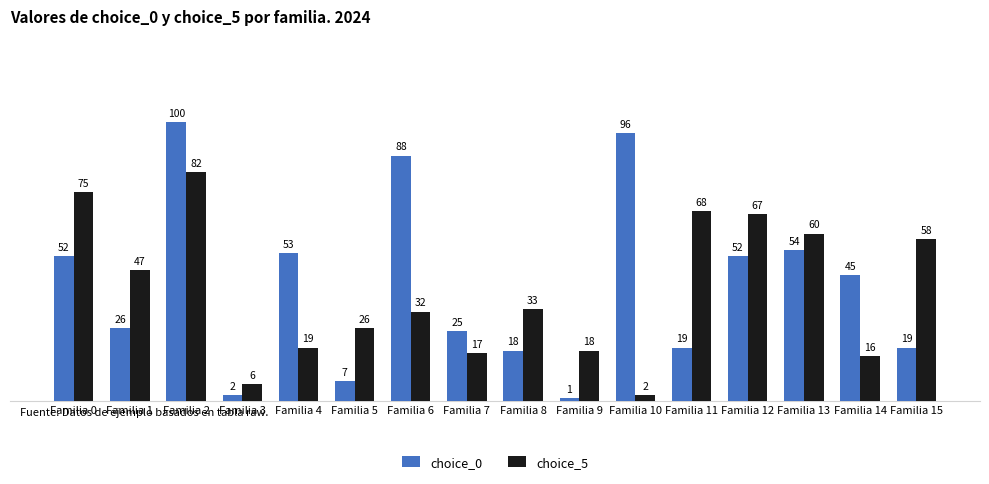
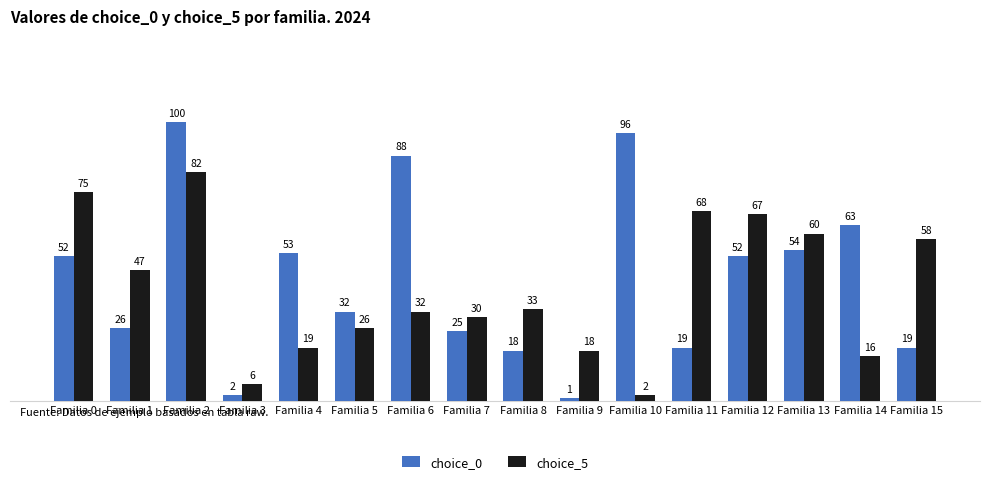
  {
    "choice_0": {
      "Familia 0": 52,
      "Familia 1": 26,
      "Familia 2": 100,
      "Familia 3": 2,
      "Familia 4": 53,
-     "Familia 5": 7,
+     "Familia 5": 32,
      "Familia 6": 88,
      "Familia 7": 25,
      "Familia 8": 18,
      "Familia 9": 1,
      "Familia 10": 96,
      "Familia 11": 19,
      "Familia 12": 52,
      "Familia 13": 54,
-     "Familia 14": 45,
+     "Familia 14": 63,
      "Familia 15": 19
    },
    "choice_5": {
      "Familia 0": 75,
      "Familia 1": 47,
      "Familia 2": 82,
      "Familia 3": 6,
      "Familia 4": 19,
      "Familia 5": 26,
      "Familia 6": 32,
-     "Familia 7": 17,
+     "Familia 7": 30,
      "Familia 8": 33,
      "Familia 9": 18,
      "Familia 10": 2,
      "Familia 11": 68,
      "Familia 12": 67,
      "Familia 13": 60,
      "Familia 14": 16,
      "Familia 15": 58
    }
  }
